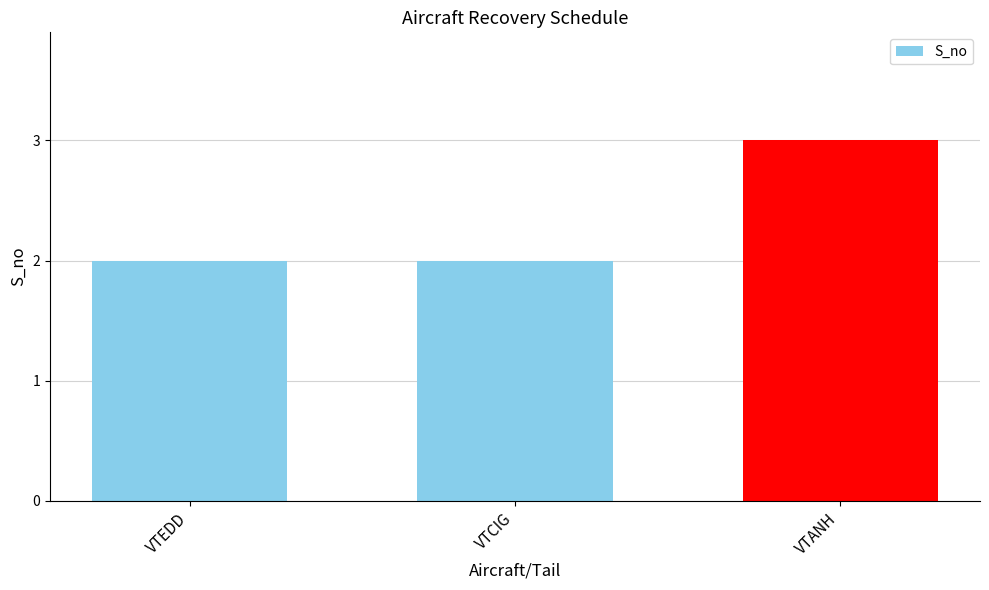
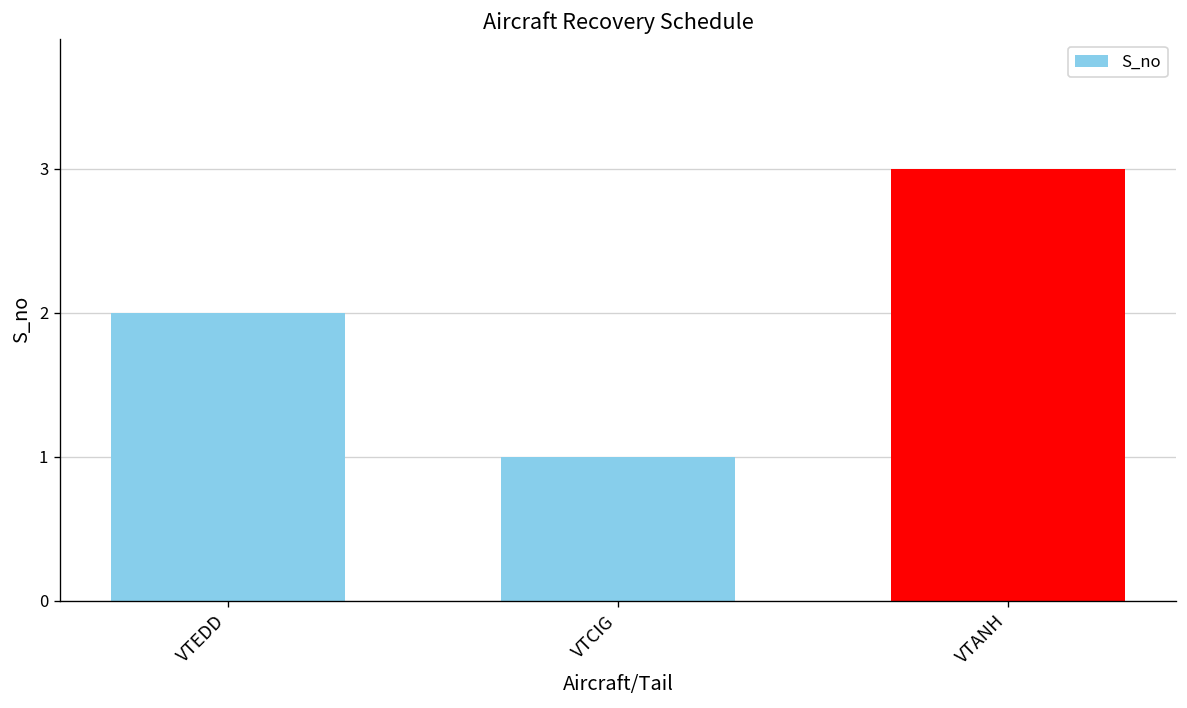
  {
    "VTEDD": 2,
-   "VTCIG": 2,
+   "VTCIG": 1,
    "VTANH": 3
  }
